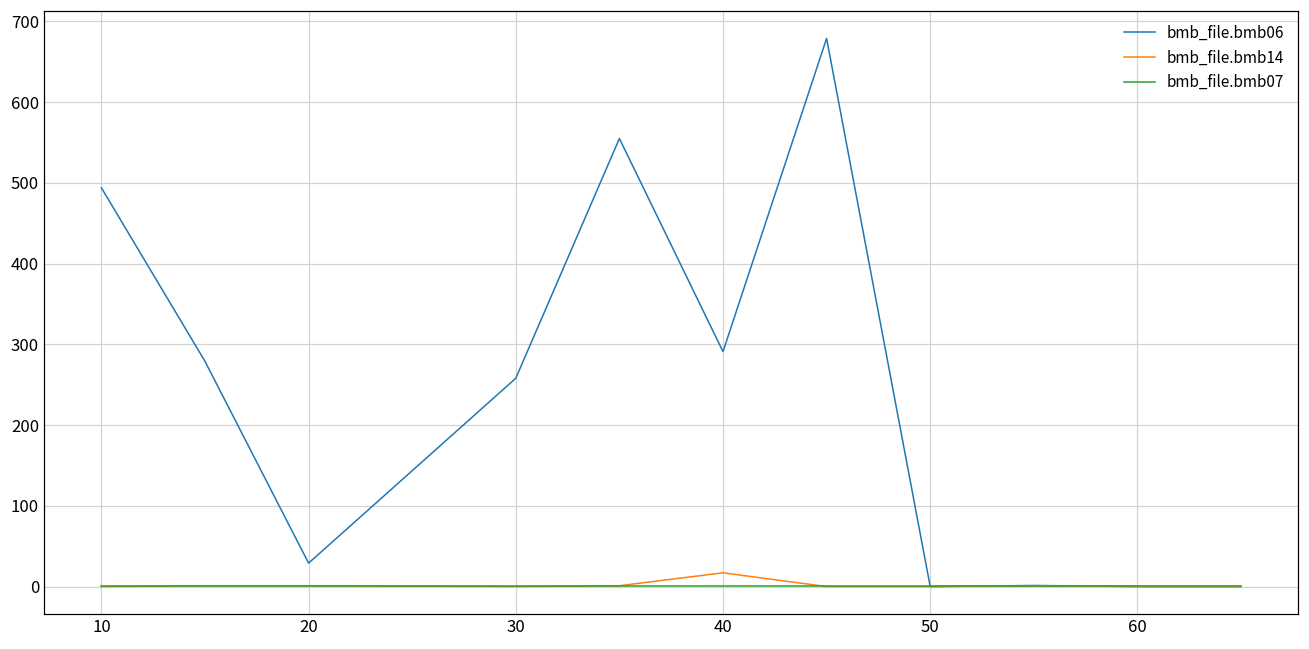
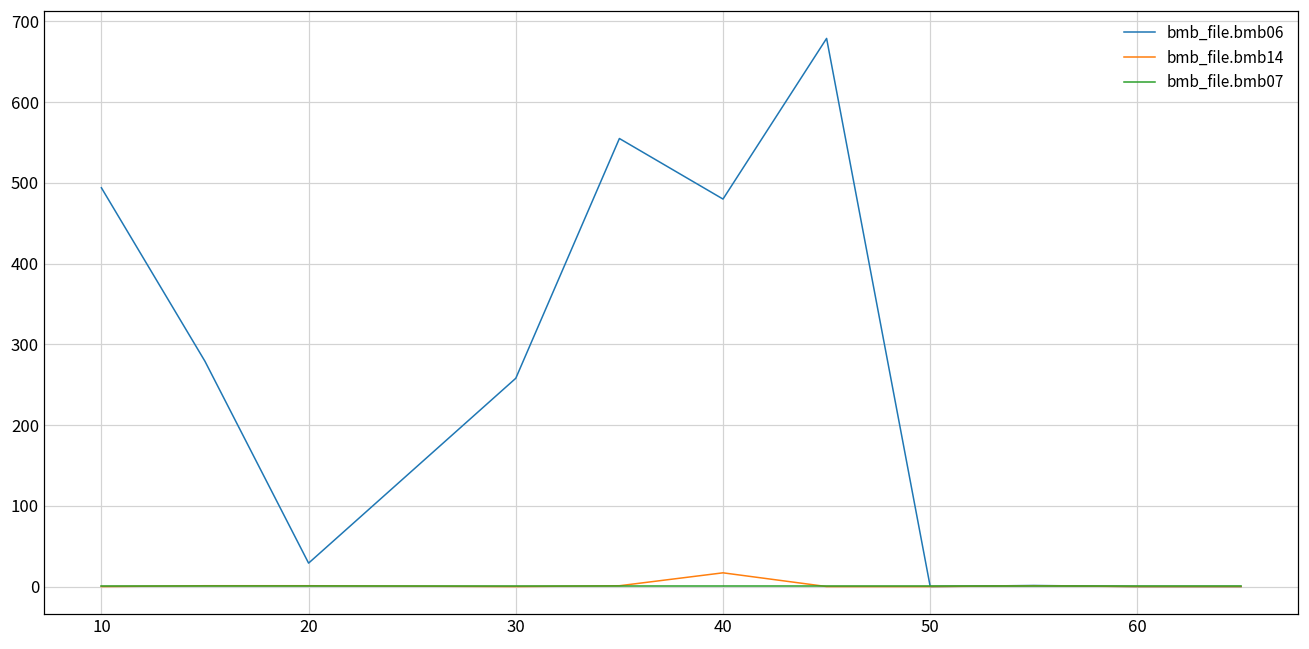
  {
    "bmb_file.bmb06": {
      "10": 490,
      "20": 30,
      "30": 260,
-     "40": 290
+     "40": 480
    },
    "bmb_file.bmb14": {
      "40": 20
    },
    "bmb_file.bmb07": {
      "40": 0
    }
  }
